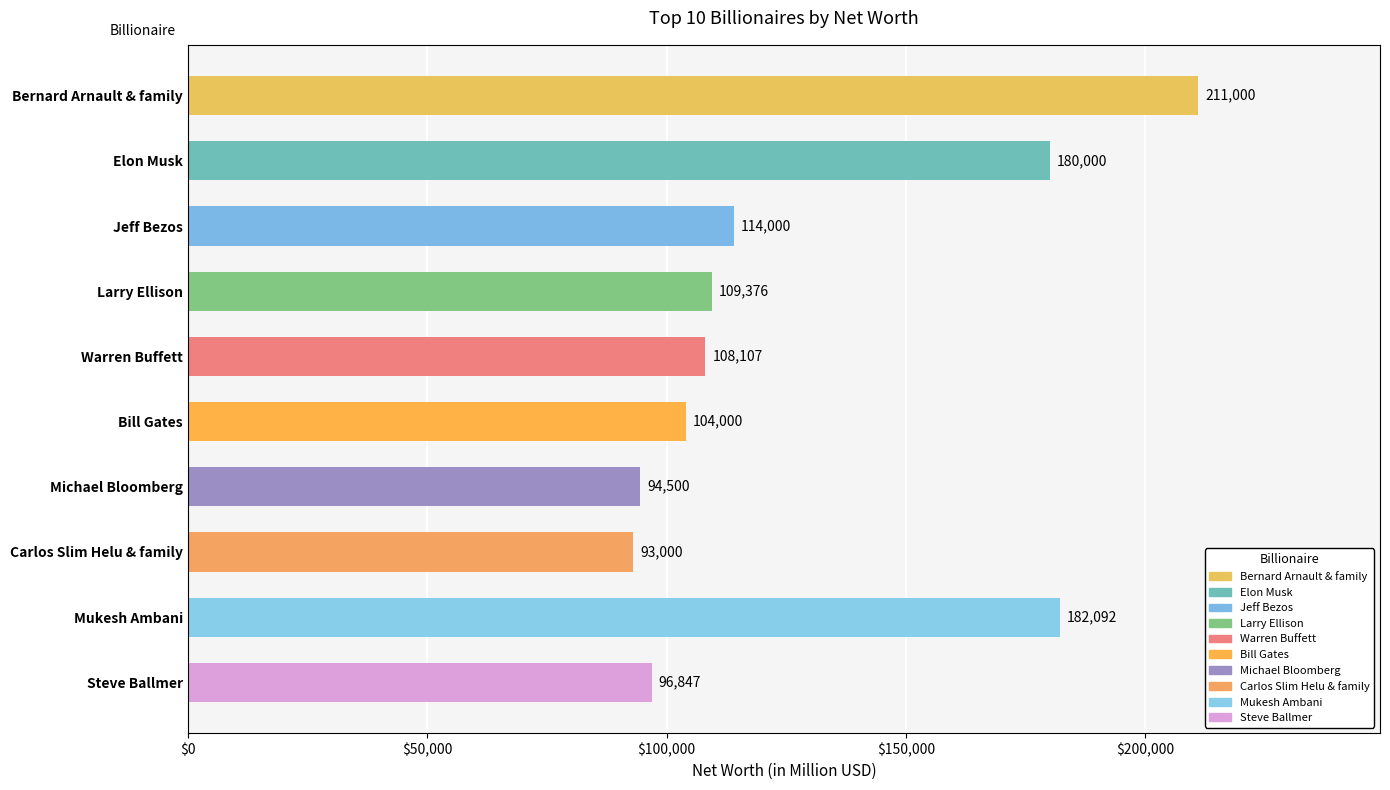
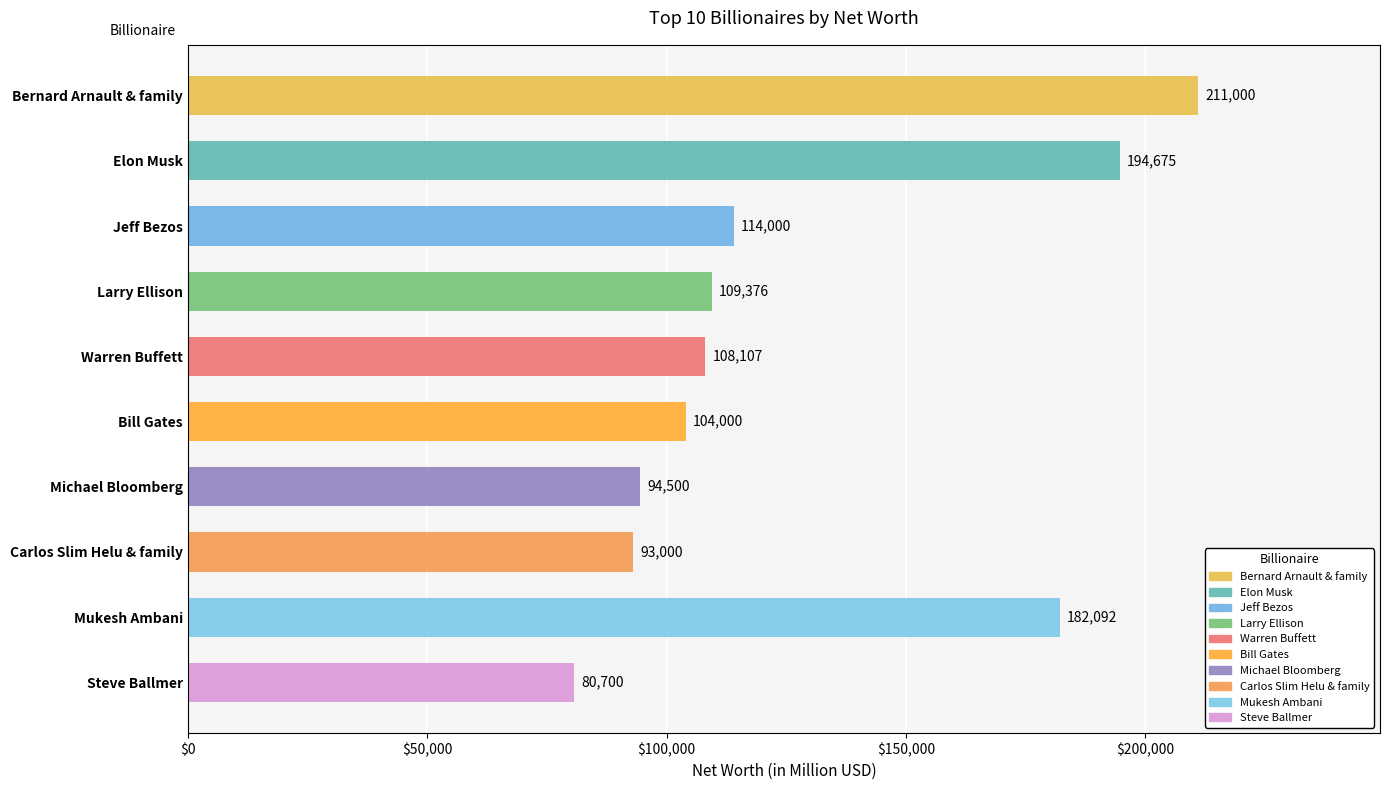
  {
    "Bernard Arnault & family": "211,000",
-   "Elon Musk": "180,000",
+   "Elon Musk": "194,675",
    "Jeff Bezos": "114,000",
    "Larry Ellison": "109,376",
    "Warren Buffett": "108,107",
    "Bill Gates": "104,000",
    "Michael Bloomberg": "94,500",
    "Carlos Slim Helu & family": "93,000",
    "Mukesh Ambani": "182,092",
-   "Steve Ballmer": "96,847"
+   "Steve Ballmer": "80,700"
  }
